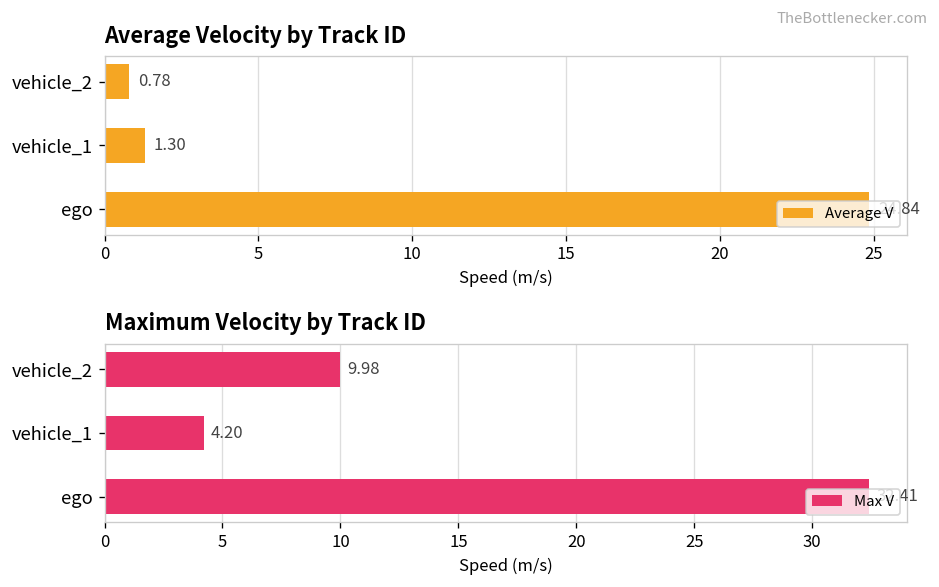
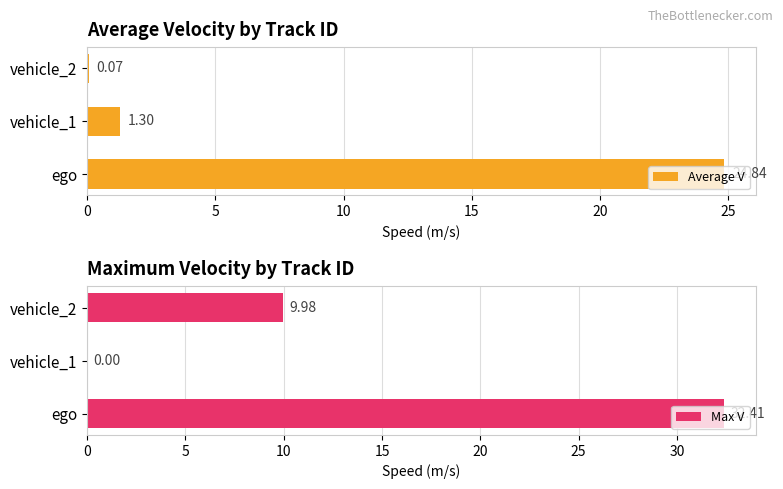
  {
    "Average Velocity by Track ID": {
-     "vehicle_2": 0.78,
+     "vehicle_2": 0.07,
      "vehicle_1": 1.30
    },
    "Maximum Velocity by Track ID": {
      "vehicle_2": 9.98,
-     "vehicle_1": 4.20
+     "vehicle_1": 0.00
    }
  }
